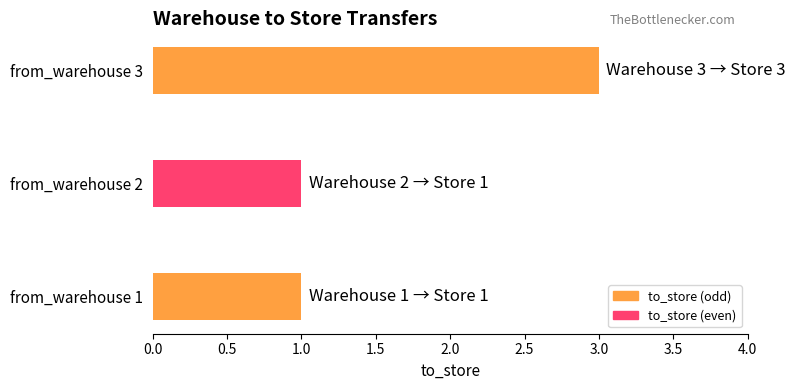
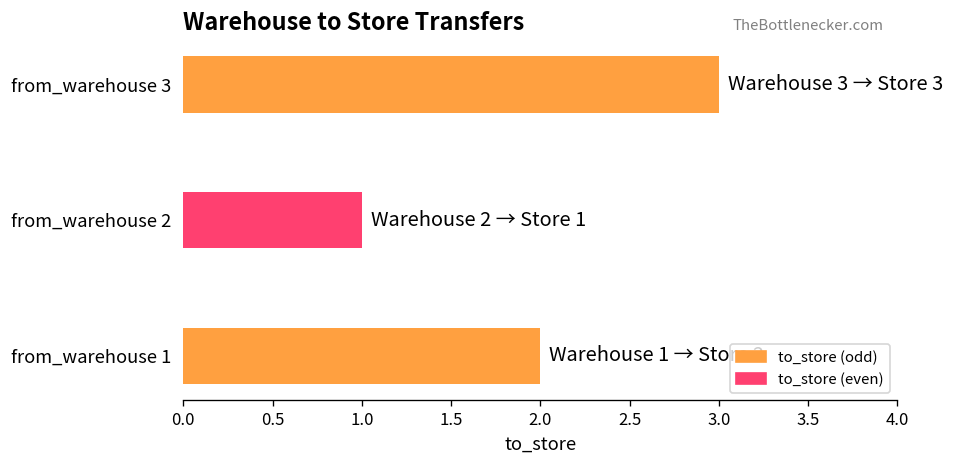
  {
    "from_warehouse 3": 3,
    "from_warehouse 2": 1,
-   "from_warehouse 1": 1
+   "from_warehouse 1": 2
  }
